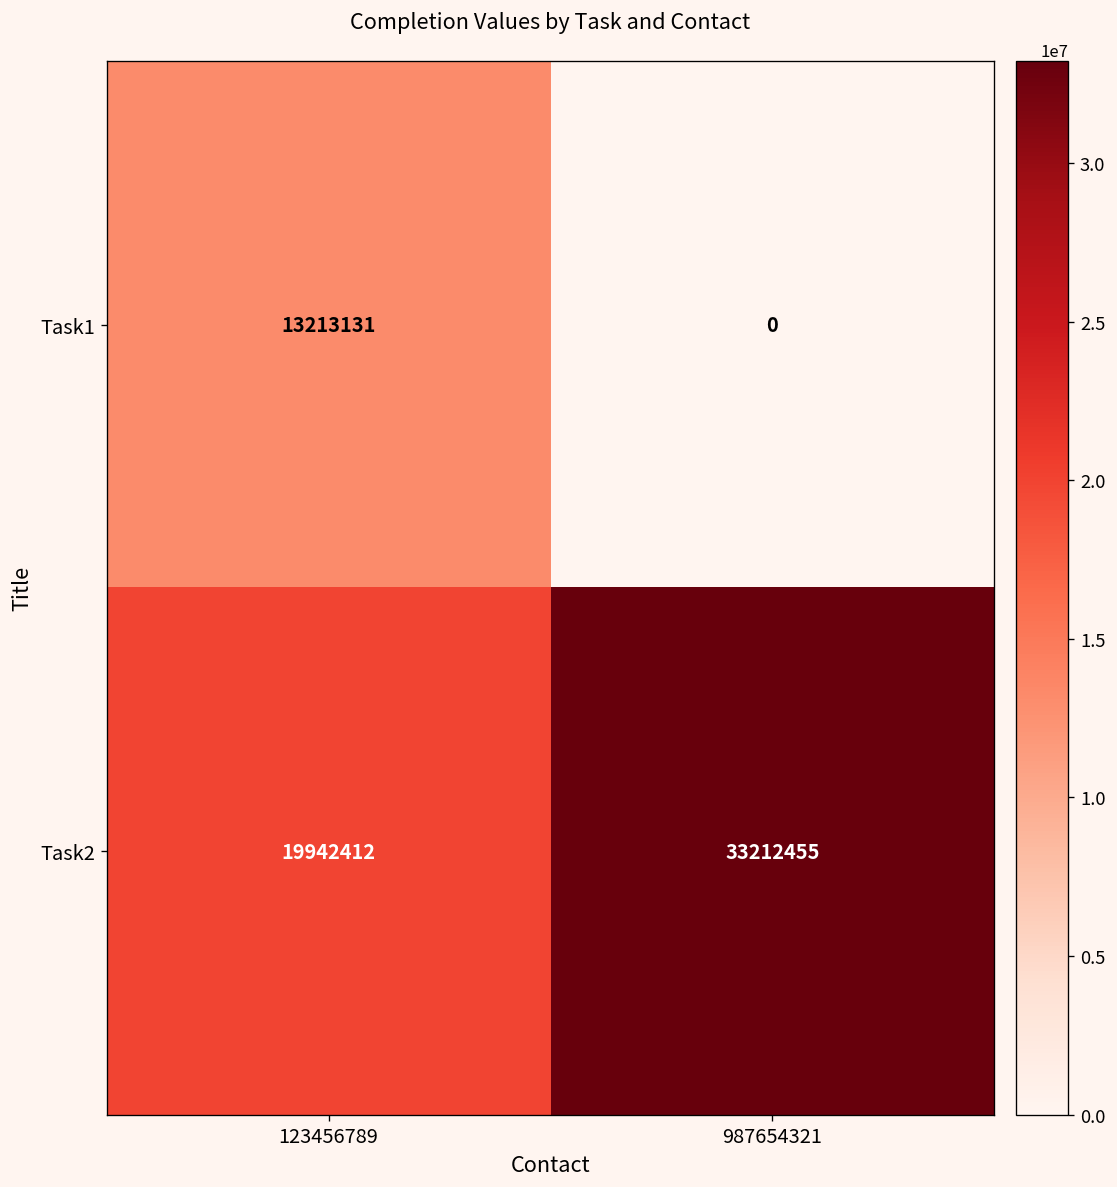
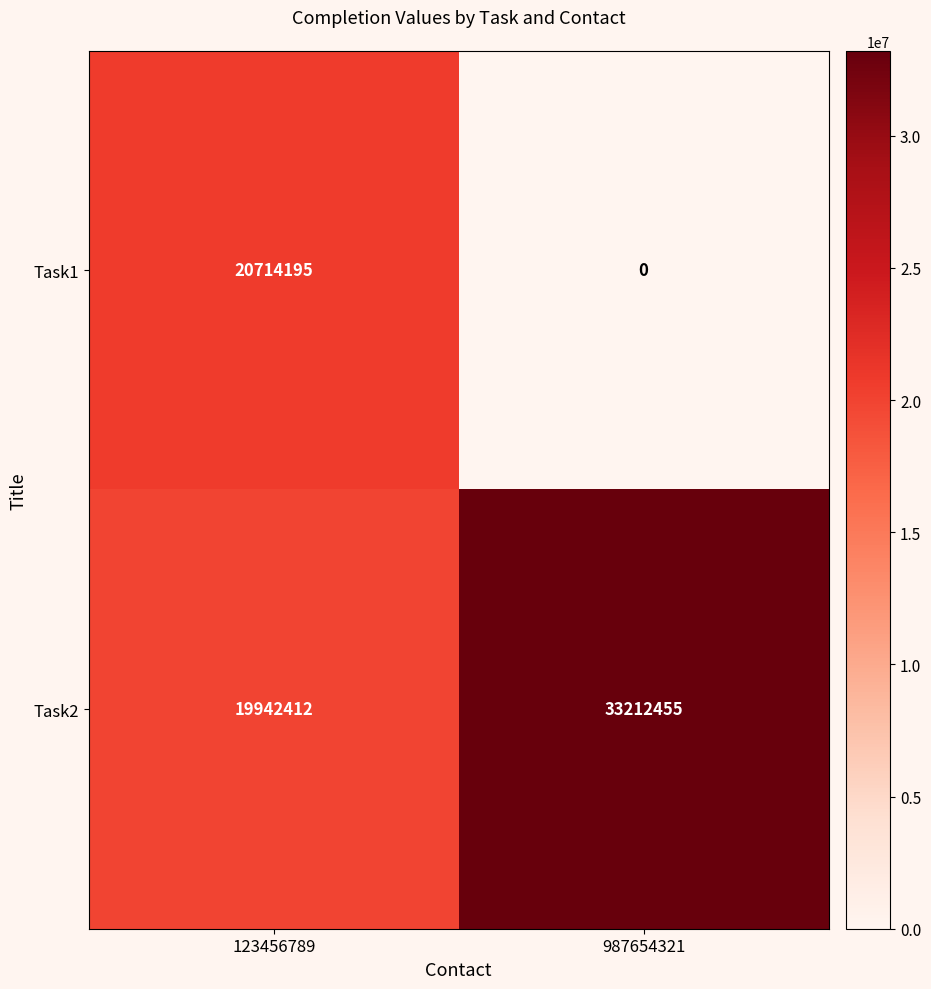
  {
    "Task1": {
-     "123456789": 13213131,
+     "123456789": 20714195,
      "987654321": 0
    },
    "Task2": {
      "123456789": 19942412,
      "987654321": 33212455
    }
  }
